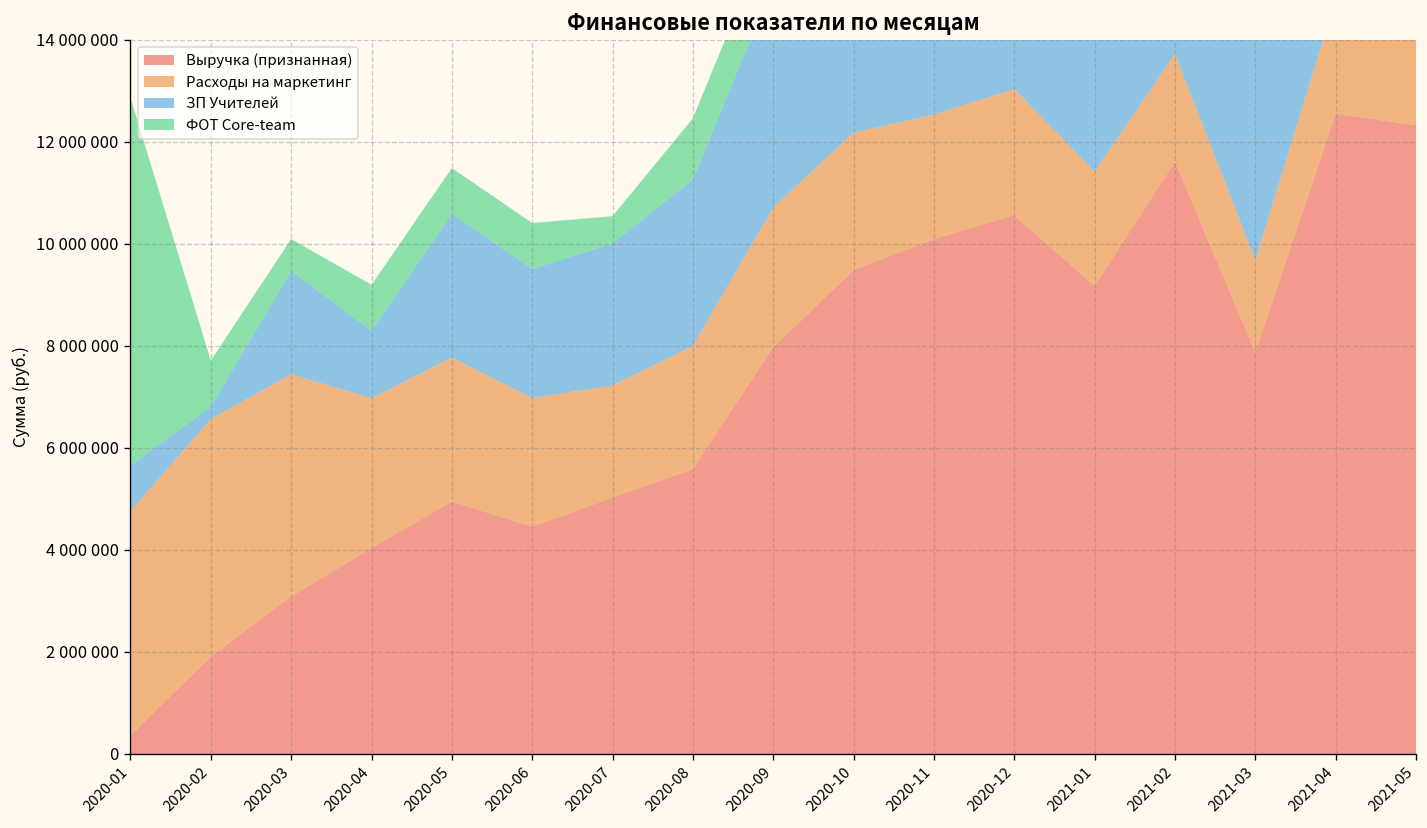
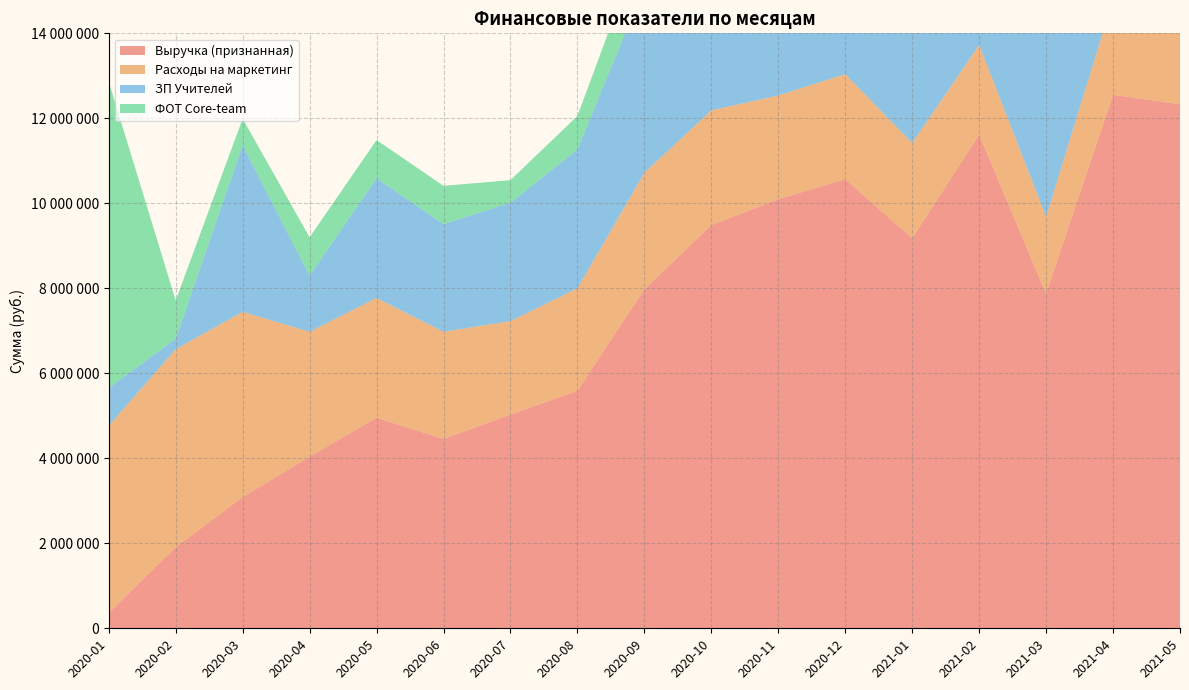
  {
    "ЗП Учителей": {
      "2020-01": 900000,
      "2020-02": 200000,
-     "2020-03": 2000000,
+     "2020-03": 3900000,
      "2020-04": 1300000,
      "2020-05": 2800000,
      "2020-06": 2500000,
      "2020-07": 2800000,
      "2020-08": 3300000
    },
    "ФОТ Core-team": {
      "2020-01": 7200000,
      "2020-02": 900000,
      "2020-04": 900000,
      "2020-05": 900000,
      "2020-06": 900000,
      "2020-07": 500000,
-     "2020-08": 1200000
+     "2020-08": 800000
    }
  }
